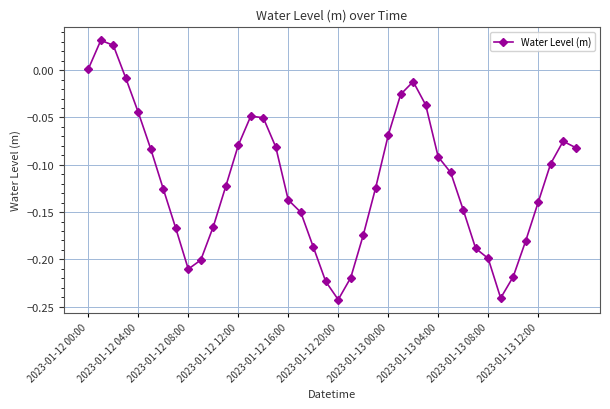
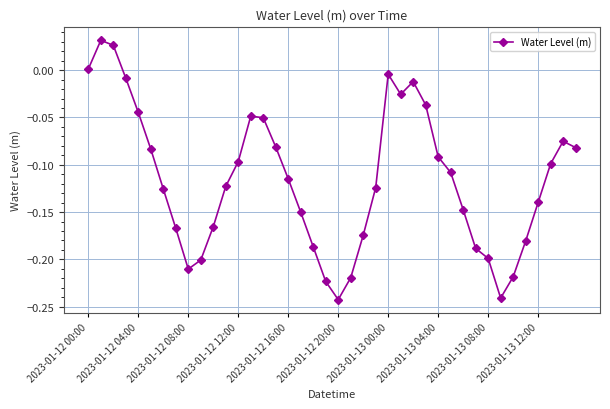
  {
    "2023-01-12 00:00": 0.00,
    "2023-01-12 04:00": -0.04,
    "2023-01-12 08:00": -0.21,
-   "2023-01-12 12:00": -0.08,
-   "2023-01-12 16:00": -0.14,
+   "2023-01-12 12:00": -0.10,
+   "2023-01-12 16:00": -0.11,
    "2023-01-12 20:00": -0.24,
-   "2023-01-13 00:00": -0.07,
+   "2023-01-13 00:00": 0.00,
    "2023-01-13 04:00": -0.09,
    "2023-01-13 08:00": -0.20,
    "2023-01-13 12:00": -0.14
  }
